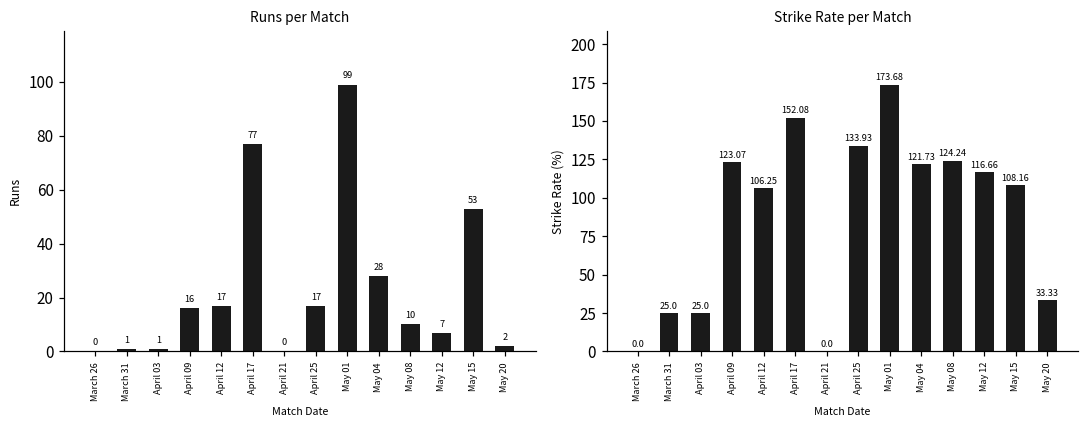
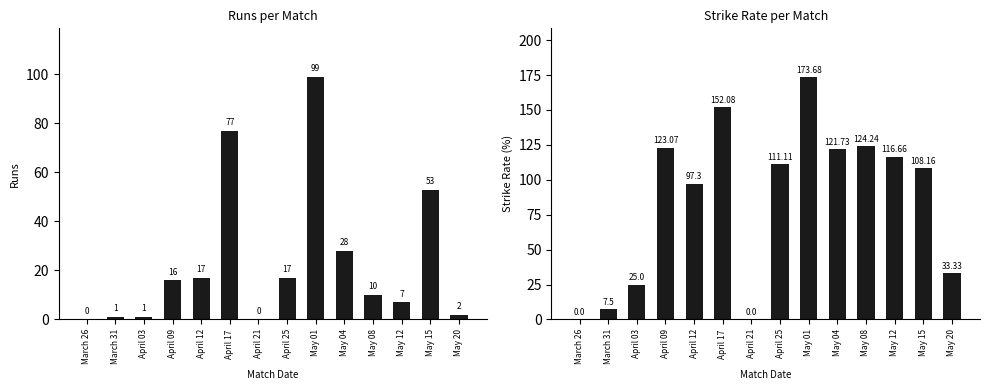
  {
    "Runs per Match": {
      "March 26": 0,
      "March 31": 1,
      "April 03": 1,
      "April 09": 16,
      "April 12": 17,
      "April 17": 77,
      "April 21": 0,
      "April 25": 17,
      "May 01": 99,
      "May 04": 28,
      "May 08": 10,
      "May 12": 7,
      "May 15": 53,
      "May 20": 2
    },
    "Strike Rate per Match": {
      "March 26": 0.0,
-     "March 31": 25.0,
+     "March 31": 7.5,
      "April 03": 25.0,
      "April 09": 123.07,
-     "April 12": 106.25,
+     "April 12": 97.3,
      "April 17": 152.08,
      "April 21": 0.0,
-     "April 25": 133.93,
+     "April 25": 111.11,
      "May 01": 173.68,
      "May 04": 121.73,
      "May 08": 124.24,
      "May 12": 116.66,
      "May 15": 108.16,
      "May 20": 33.33
    }
  }
